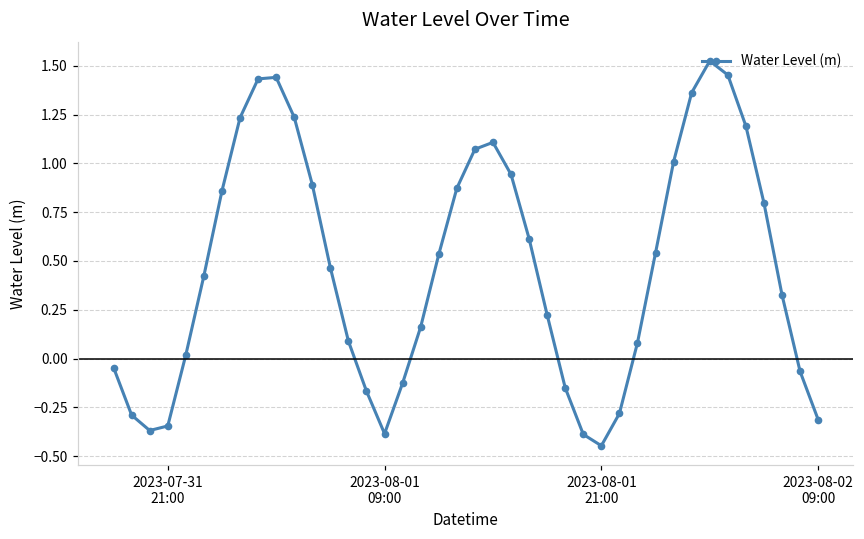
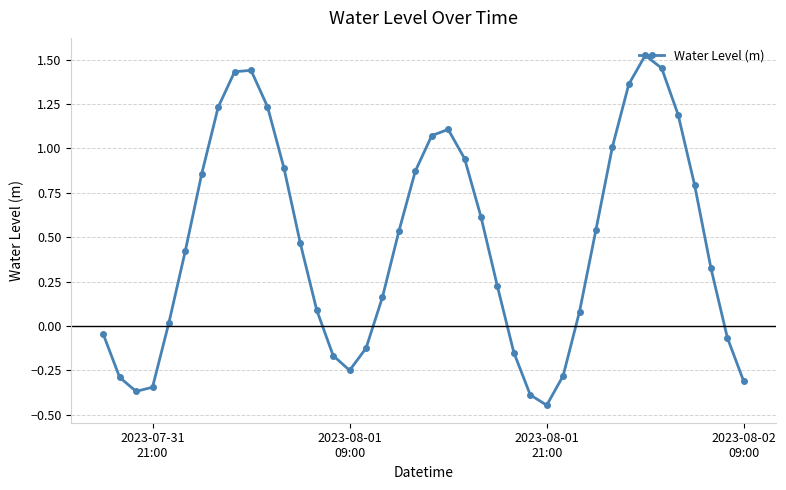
  {
    "2023-07-31 21:00": -0.34,
-   "2023-08-01 09:00": -0.38,
+   "2023-08-01 09:00": -0.25,
    "2023-08-01 21:00": -0.45,
    "2023-08-02 09:00": -0.31
  }
